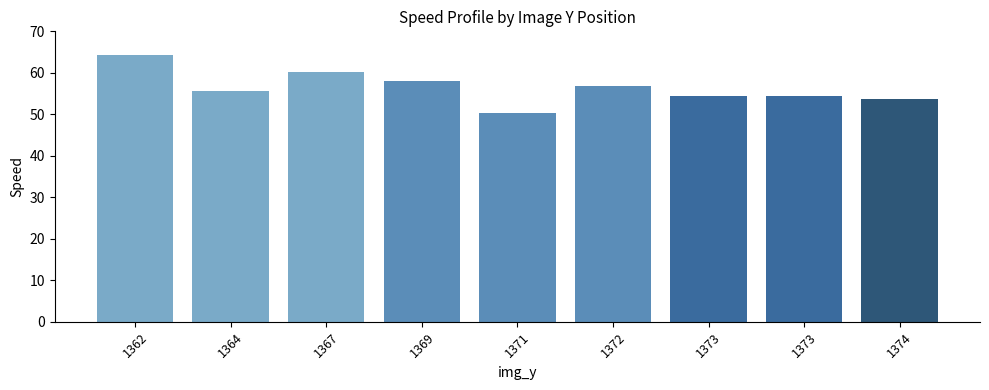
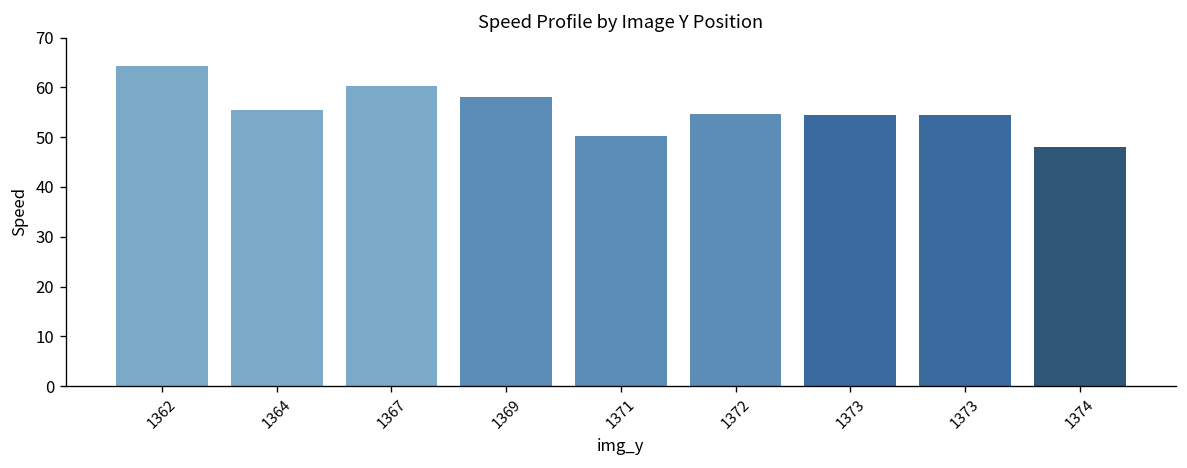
  {
    "1362": 64,
    "1364": 56,
    "1367": 60,
    "1369": 58,
    "1371": 50,
-   "1372": 57,
-   "1374": 54
+   "1372": 55,
+   "1374": 48
  }
